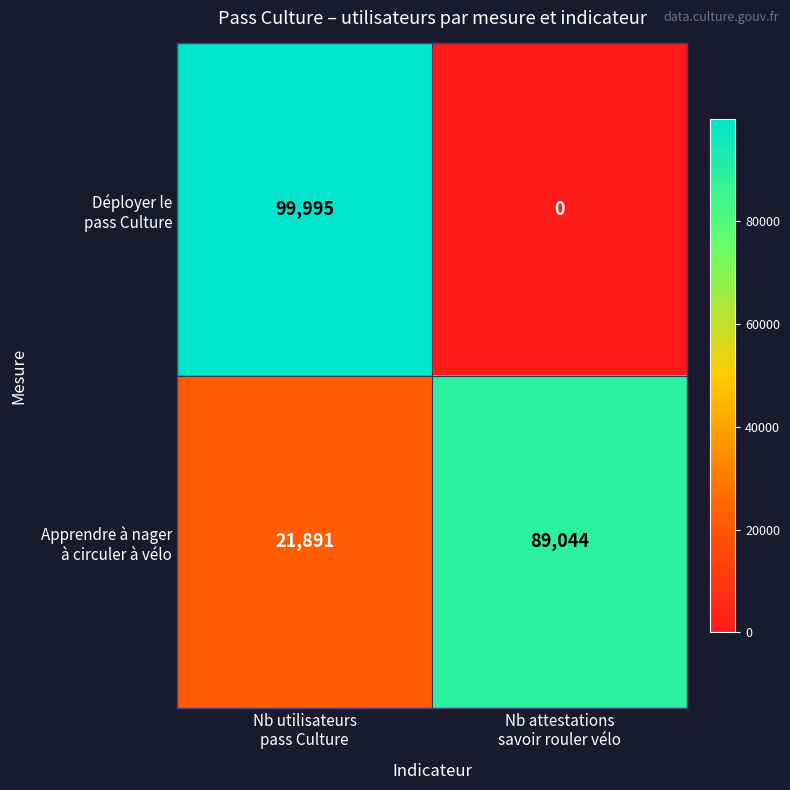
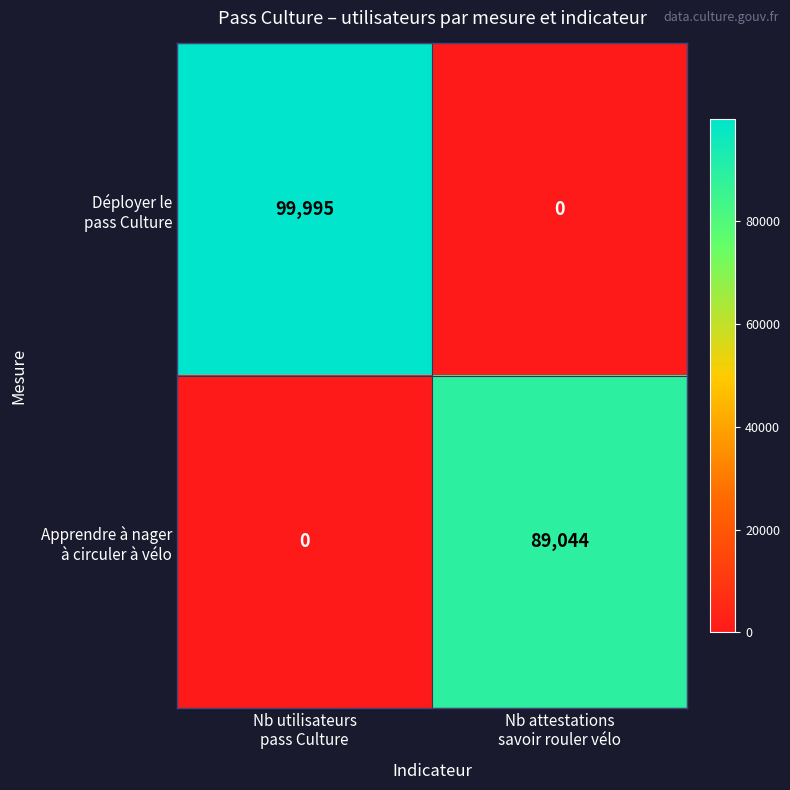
  {
    "Déployer le pass Culture": {
      "Nb utilisateurs pass Culture": "99,995",
      "Nb attestations savoir rouler vélo": "0"
    },
    "Apprendre à nager à circuler à vélo": {
-     "Nb utilisateurs pass Culture": "21,891",
+     "Nb utilisateurs pass Culture": "0",
      "Nb attestations savoir rouler vélo": "89,044"
    }
  }
